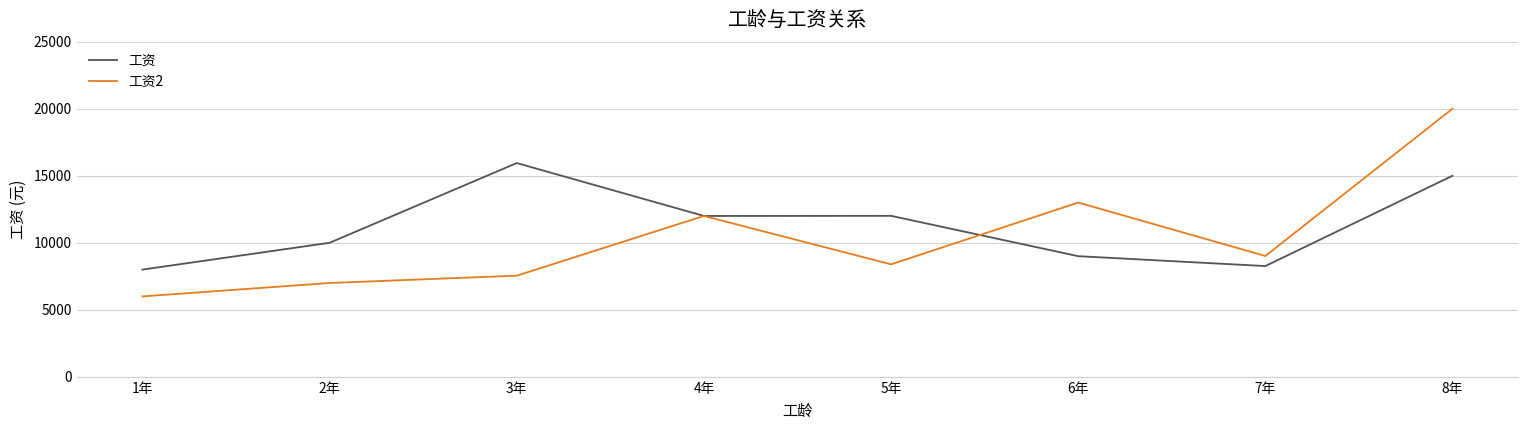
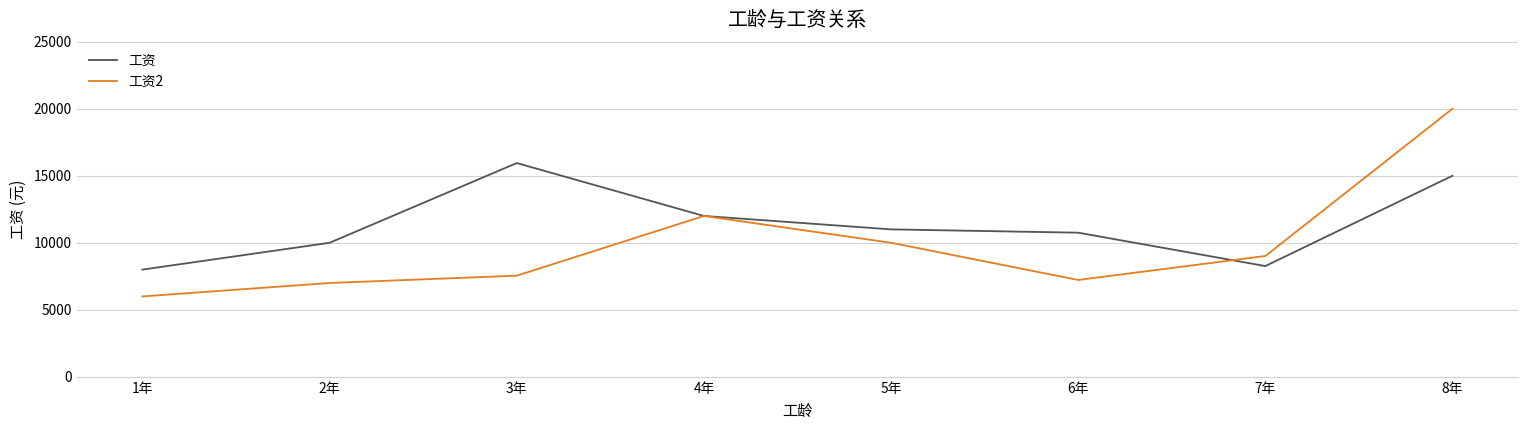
  {
    "工资": {
      "1年": 8000,
      "2年": 10000,
      "3年": 15900,
-     "5年": 12000,
-     "6年": 9000,
+     "5年": 11000,
+     "6年": 10800,
      "7年": 8300,
      "8年": 15000
    },
    "工资2": {
      "1年": 6000,
      "2年": 7000,
      "3年": 7500,
-     "5年": 8400,
-     "6年": 13000,
+     "5年": 10000,
+     "6年": 7200,
      "7年": 9000,
      "8年": 20000
    }
  }
